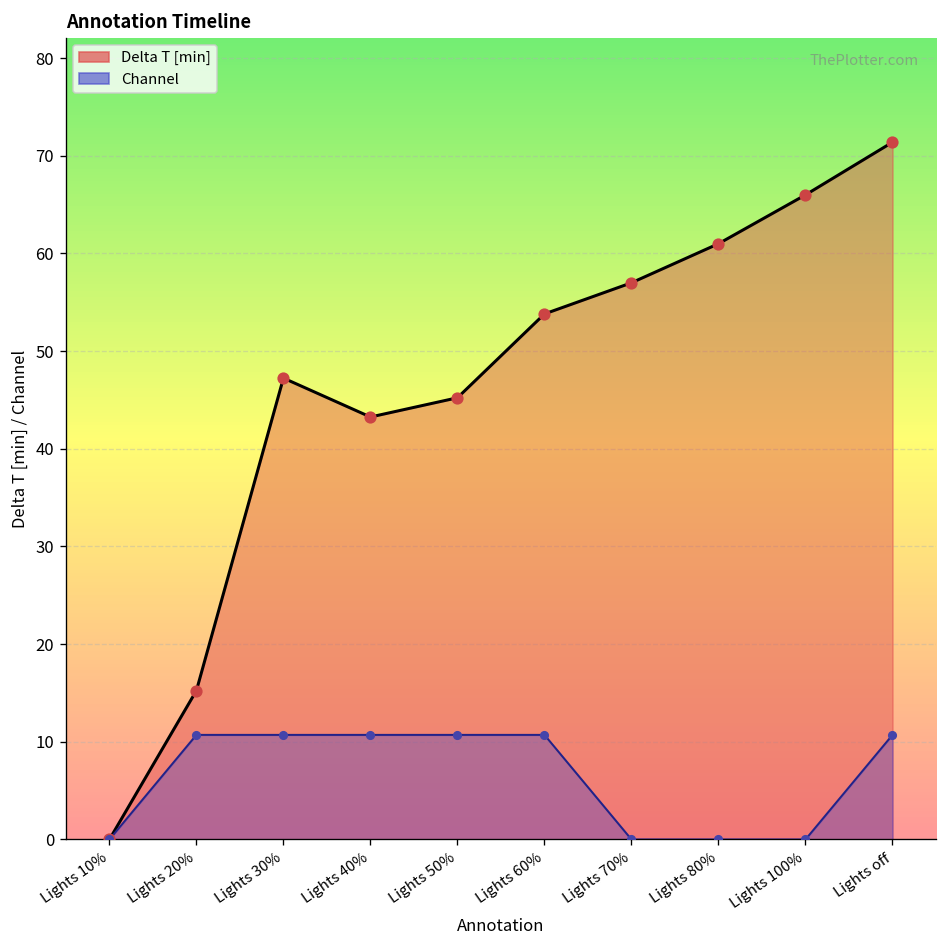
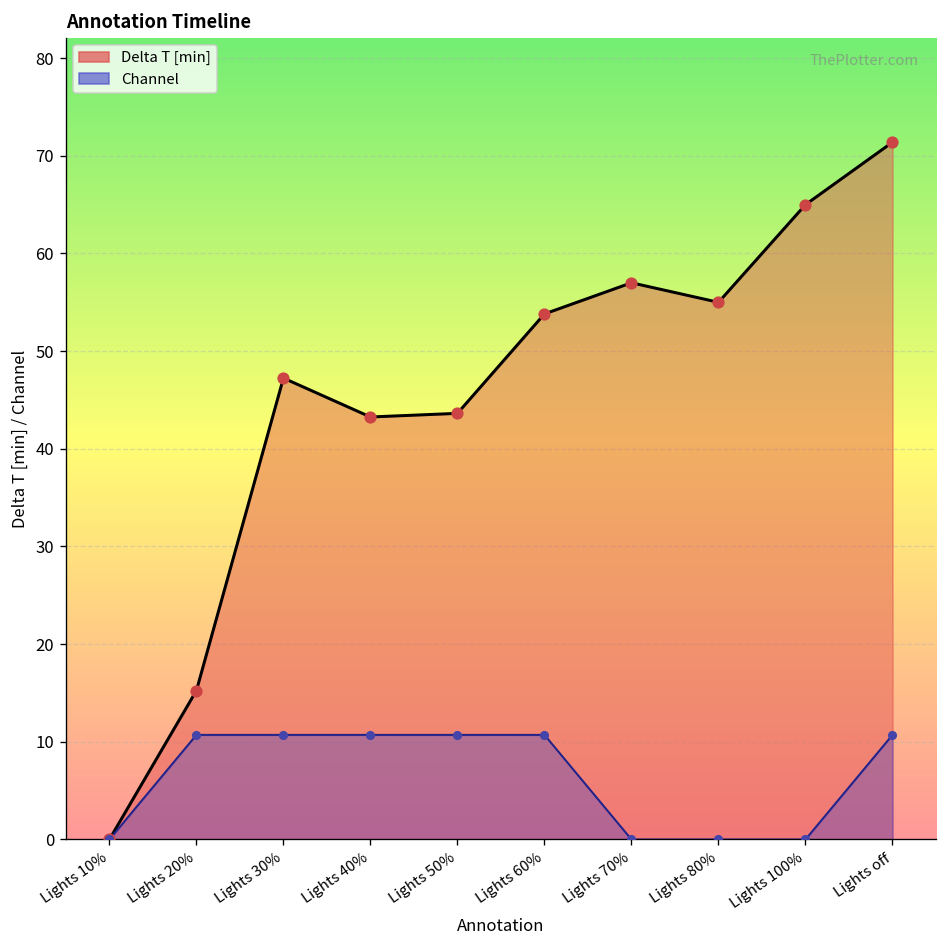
  {
    "Delta T [min]": {
      "Lights 20%": 15,
      "Lights 30%": 47,
      "Lights 40%": 43,
-     "Lights 50%": 45,
+     "Lights 50%": 44,
      "Lights 60%": 54,
      "Lights 70%": 57,
-     "Lights 80%": 61,
-     "Lights 100%": 66,
+     "Lights 80%": 55,
+     "Lights 100%": 65,
      "Lights off": 71
    },
    "Channel": {
      "Lights 20%": 11,
      "Lights 30%": 11,
      "Lights 40%": 11,
      "Lights 50%": 11,
      "Lights 60%": 11,
      "Lights 70%": 0,
      "Lights 80%": 0,
      "Lights 100%": 0,
      "Lights off": 11
    }
  }
